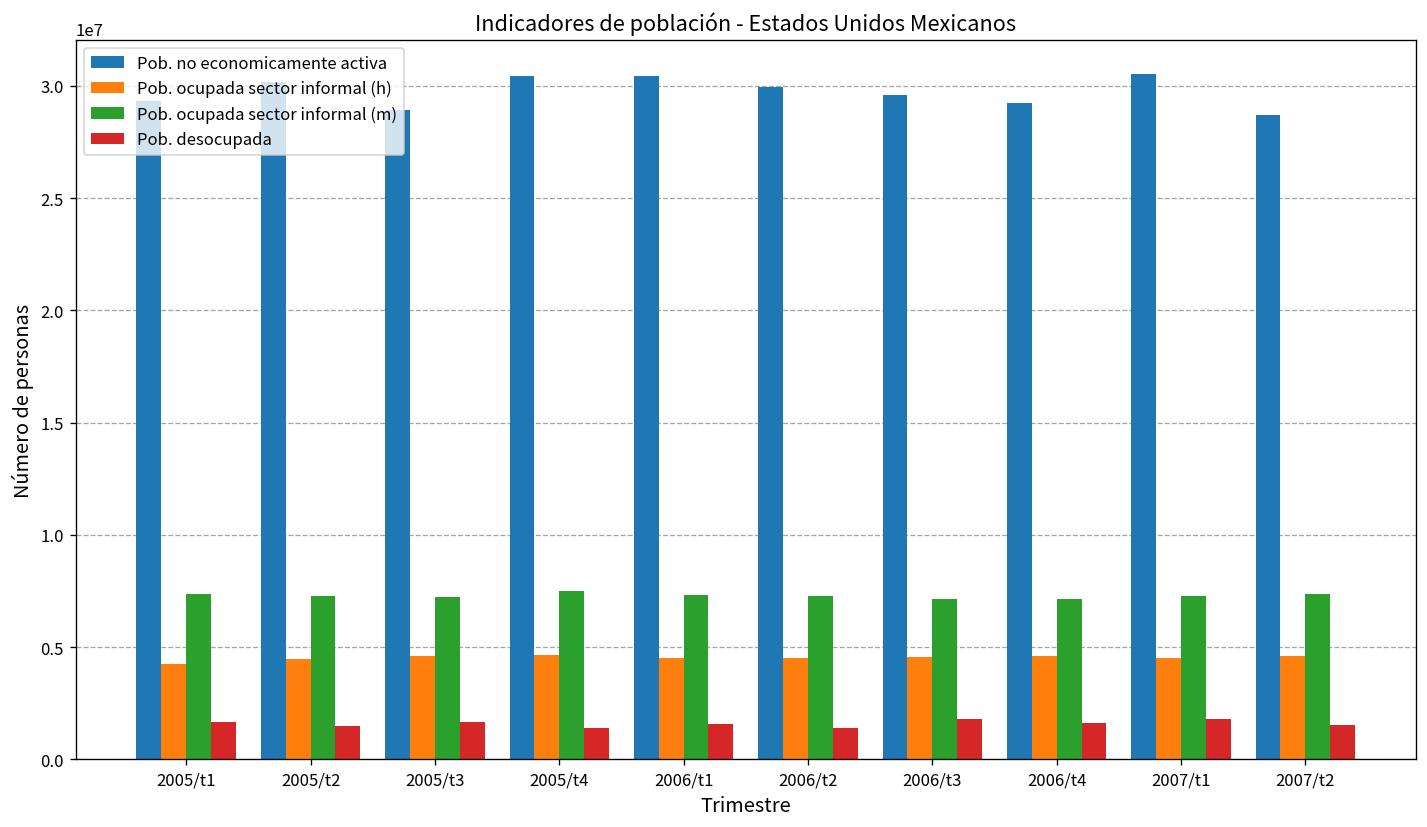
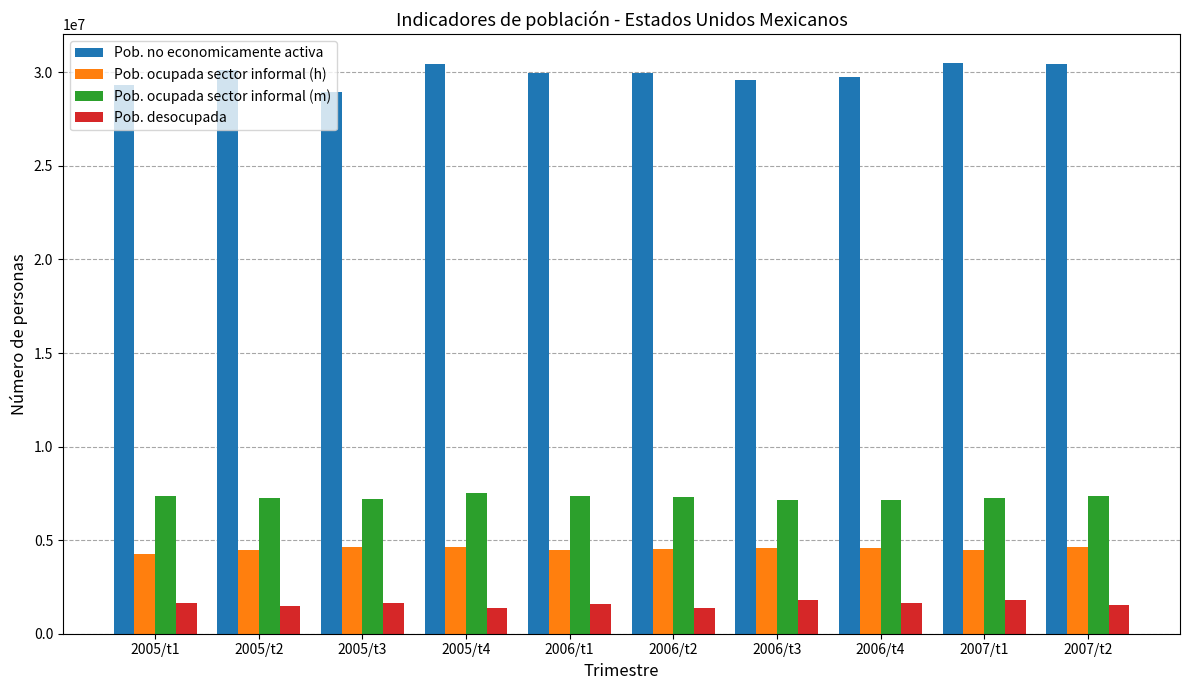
  {
    "Pob. no economicamente activa": {
      "2005/t4": 30500000,
-     "2006/t1": 30400000,
+     "2006/t1": 30000000,
      "2006/t2": 30000000,
      "2006/t3": 29600000,
-     "2006/t4": 29200000,
+     "2006/t4": 29800000,
      "2007/t1": 30500000,
-     "2007/t2": 28700000
+     "2007/t2": 30500000
    },
    "Pob. ocupada sector informal (h)": {
      "2005/t1": 4200000,
      "2005/t2": 4500000,
      "2005/t3": 4600000,
      "2005/t4": 4600000,
      "2006/t1": 4500000,
      "2006/t2": 4500000,
      "2006/t3": 4600000,
      "2006/t4": 4600000,
      "2007/t1": 4500000,
      "2007/t2": 4600000
    },
    "Pob. ocupada sector informal (m)": {
      "2005/t1": 7400000,
      "2005/t2": 7300000,
      "2005/t3": 7200000,
      "2005/t4": 7500000,
      "2006/t1": 7300000,
      "2006/t2": 7300000,
      "2006/t3": 7100000,
      "2006/t4": 7200000,
      "2007/t1": 7300000,
      "2007/t2": 7400000
    },
    "Pob. desocupada": {
      "2005/t1": 1700000,
      "2005/t2": 1500000,
      "2005/t3": 1700000,
      "2005/t4": 1400000,
      "2006/t1": 1600000,
      "2006/t2": 1400000,
      "2006/t3": 1800000,
      "2006/t4": 1600000,
      "2007/t1": 1800000,
      "2007/t2": 1500000
    }
  }
